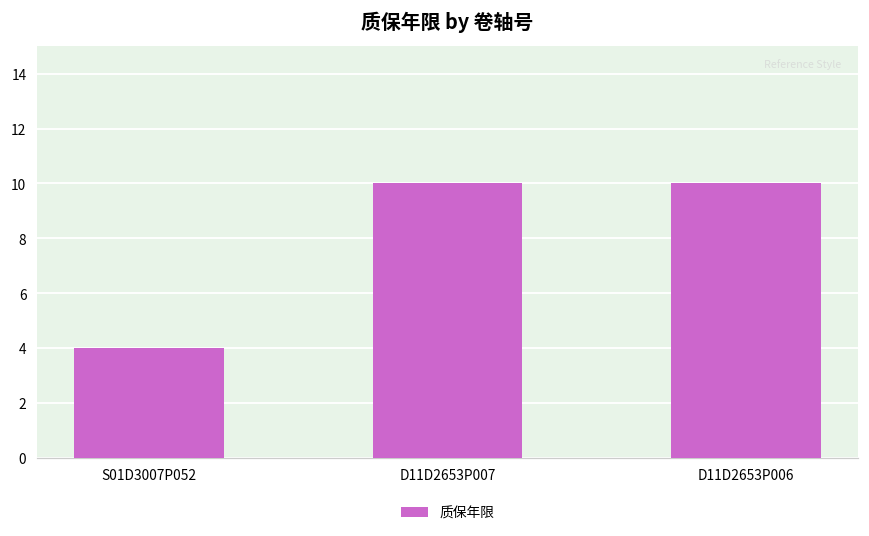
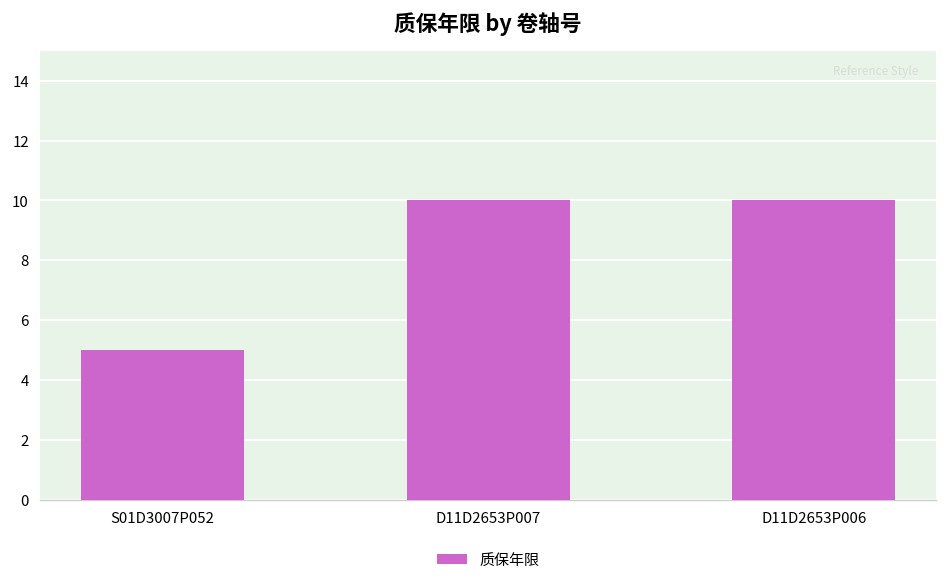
  {
-   "S01D3007P052": 4,
+   "S01D3007P052": 5,
    "D11D2653P007": 10,
    "D11D2653P006": 10
  }
